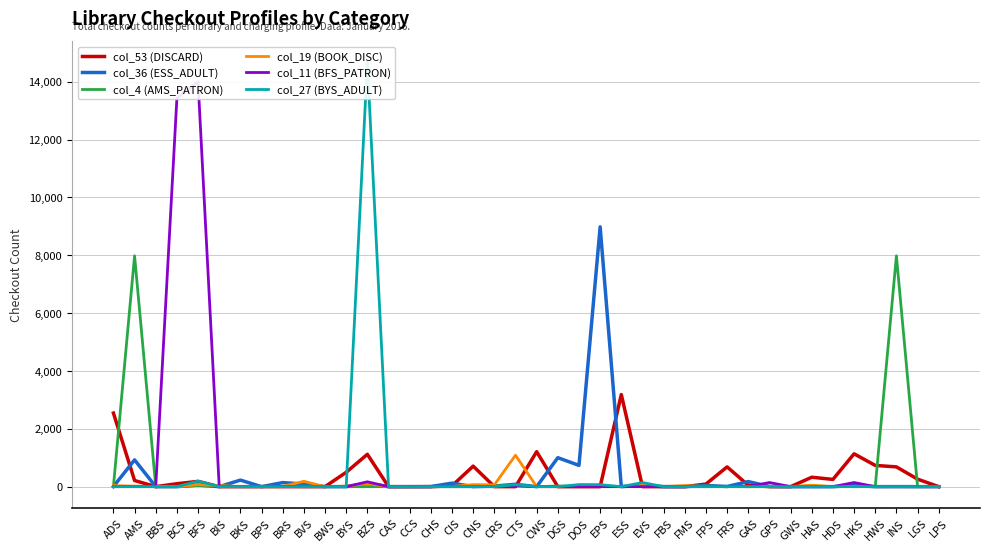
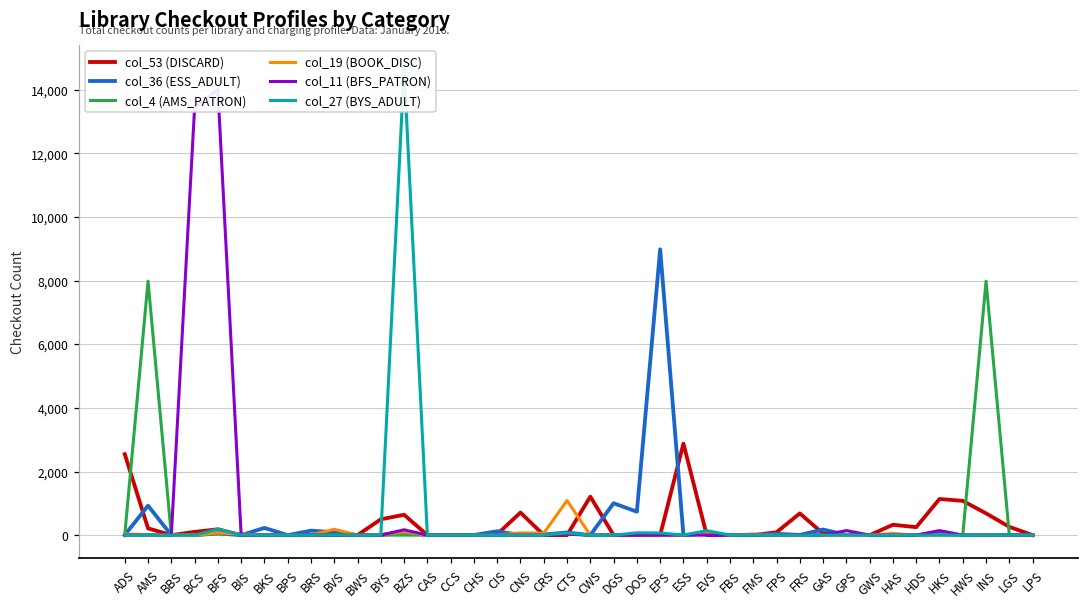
  {
    "col_53 (DISCARD)": {
      "ADS": "2,500",
      "AMS": "200",
      "BCS": "100",
      "BYS": "500",
-     "BZS": "1,100",
+     "BZS": "600",
      "CNS": "700",
      "CWS": "1,200",
-     "ESS": "3,200",
+     "ESS": "2,900",
      "FRS": "700",
      "HAS": "300",
      "HDS": "300",
      "HKS": "1,100",
-     "HWS": "700",
+     "HWS": "1,100",
      "INS": "700",
      "LGS": "300"
    },
    "col_36 (ESS_ADULT)": {
      "AMS": "900",
      "BKS": "200",
      "BRS": "100",
      "CIS": "100",
      "DGS": "1,000",
      "DOS": "700",
      "EPS": "9,000",
      "GAS": "200"
    },
    "col_4 (AMS_PATRON)": {
      "AMS": "8,000",
      "BZS": "0",
      "INS": "8,000"
    },
    "col_19 (BOOK_DISC)": {
      "BVS": "200",
      "CTS": "1,100"
    },
    "col_11 (BFS_PATRON)": {
      "GPS": "100",
      "HKS": "100"
    },
    "col_27 (BYS_ADULT)": {
      "EVS": "100"
    }
  }
